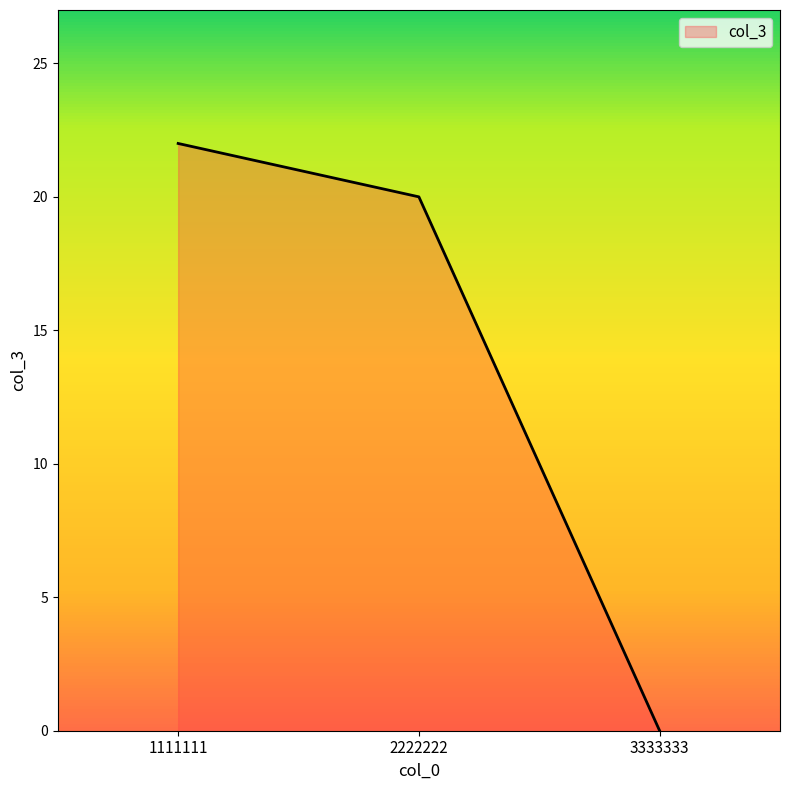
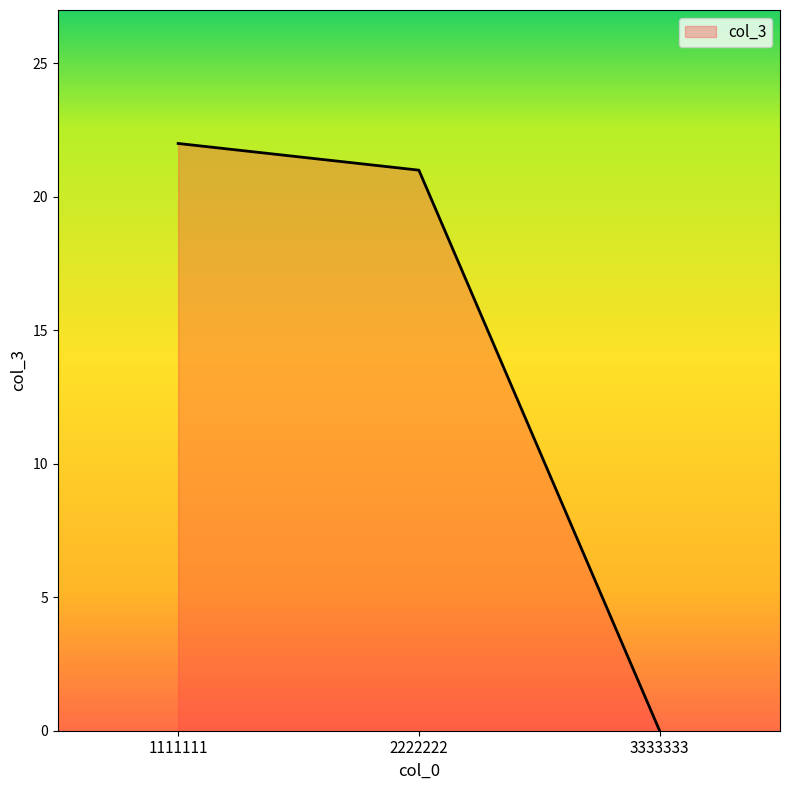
  {
    "1111111": 22,
-   "2222222": 20,
+   "2222222": 21,
    "3333333": 0
  }
